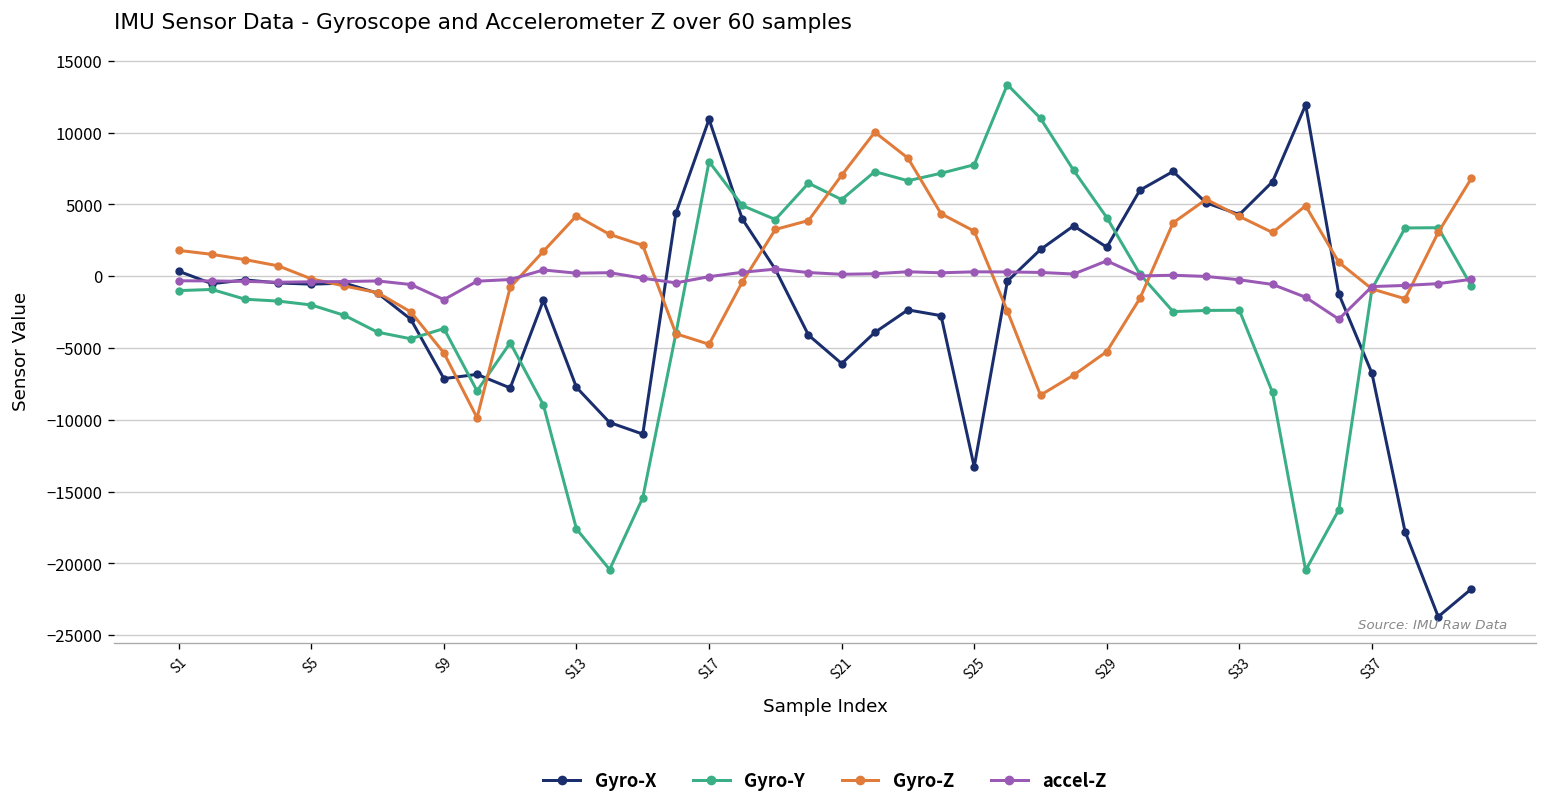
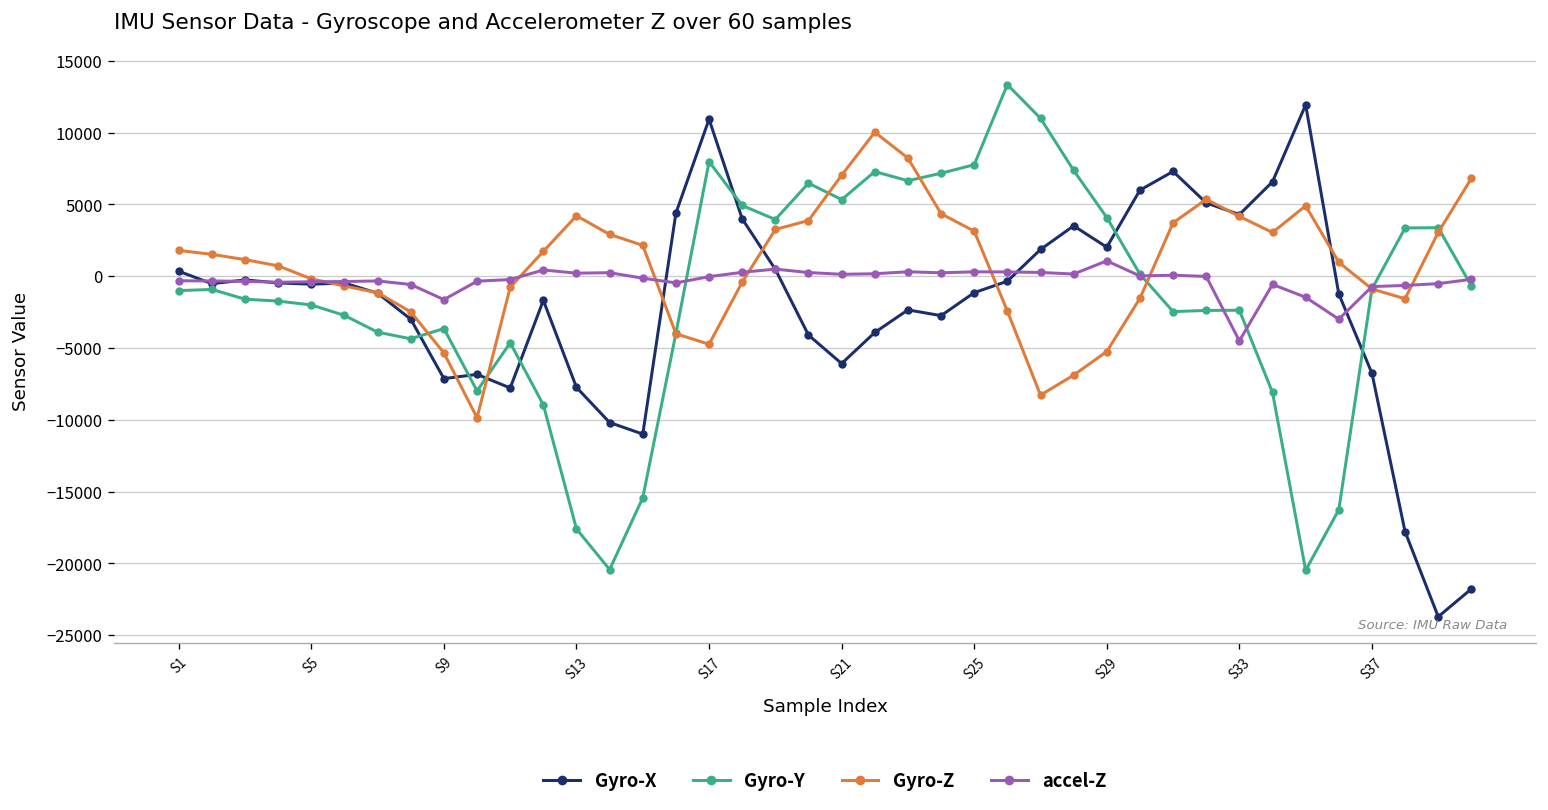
  {
    "Gyro-X": {
      "S1": 300,
      "S9": -7100,
      "S13": -7700,
      "S17": 10900,
      "S21": -6100,
-     "S25": -13300,
+     "S25": -1100,
      "S29": 2000,
      "S37": -6800
    },
    "Gyro-Y": {
      "S1": -1000,
      "S5": -2000,
      "S9": -3600,
      "S13": -17600,
      "S17": 8000,
      "S21": 5300,
      "S25": 7800,
      "S29": 4100,
      "S33": -2400
    },
    "Gyro-Z": {
      "S1": 1800,
      "S9": -5300,
      "S13": 4200,
      "S17": -4700,
      "S21": 7000,
      "S25": 3100,
      "S29": -5200
    },
    "accel-Z": {
      "S1": -300,
      "S9": -1600,
      "S13": 200,
      "S17": 0,
      "S21": 100,
      "S25": 300,
      "S29": 1100,
-     "S33": -300
+     "S33": -4500
    }
  }
